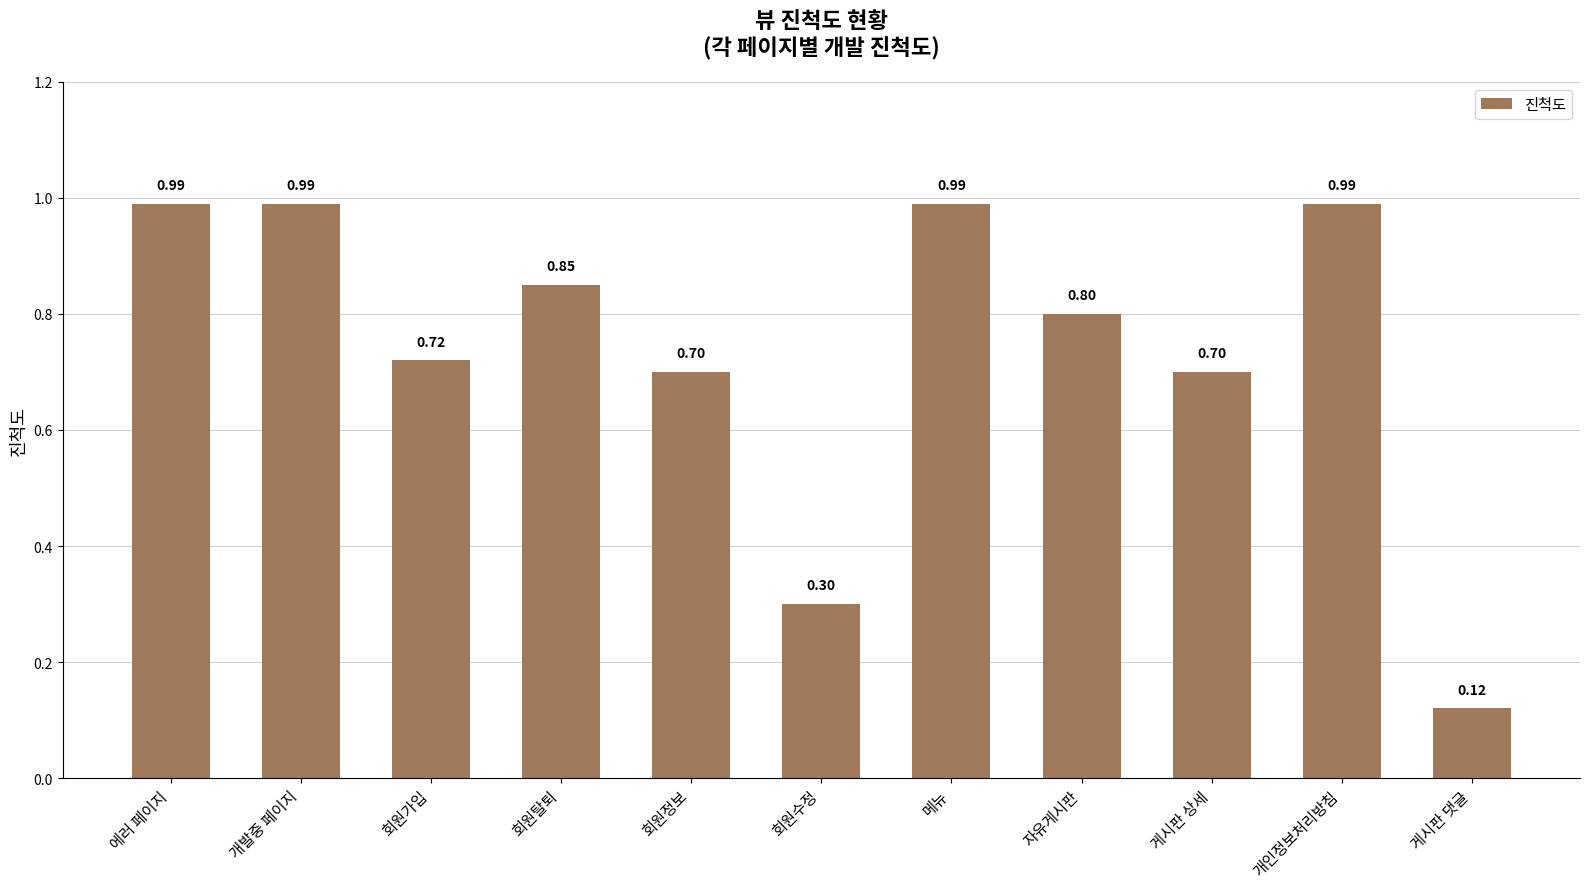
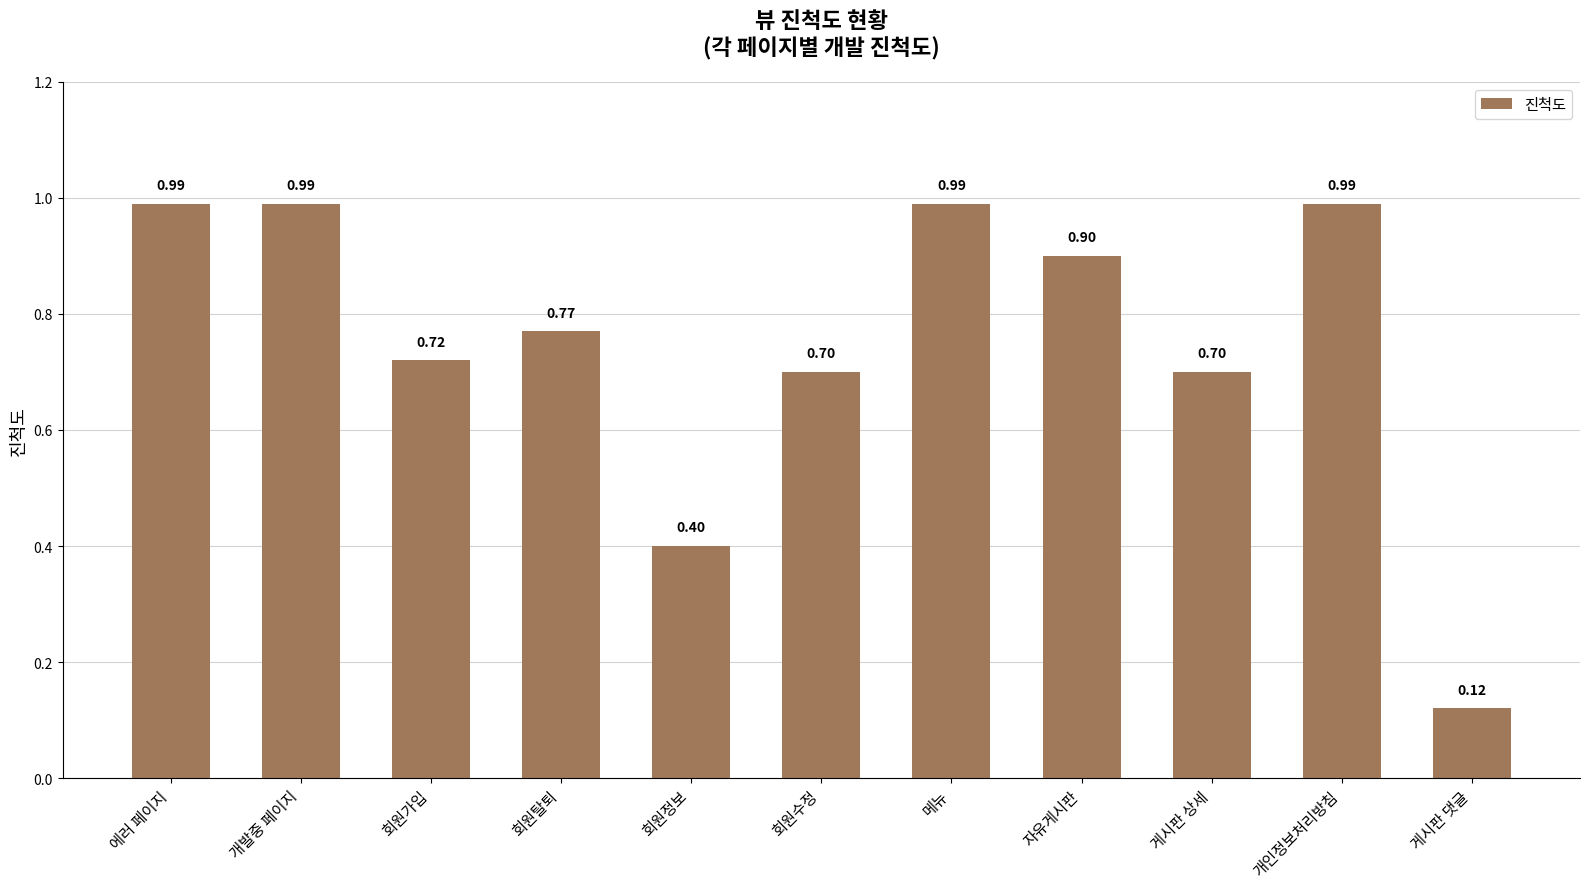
  {
    "에러 페이지": 0.99,
    "개발중 페이지": 0.99,
    "회원가입": 0.72,
-   "회원탈퇴": 0.85,
-   "회원정보": 0.70,
-   "회원수정": 0.30,
+   "회원탈퇴": 0.77,
+   "회원정보": 0.40,
+   "회원수정": 0.70,
    "메뉴": 0.99,
-   "자유게시판": 0.80,
+   "자유게시판": 0.90,
    "게시판 상세": 0.70,
    "개인정보처리방침": 0.99,
    "게시판 댓글": 0.12
  }
